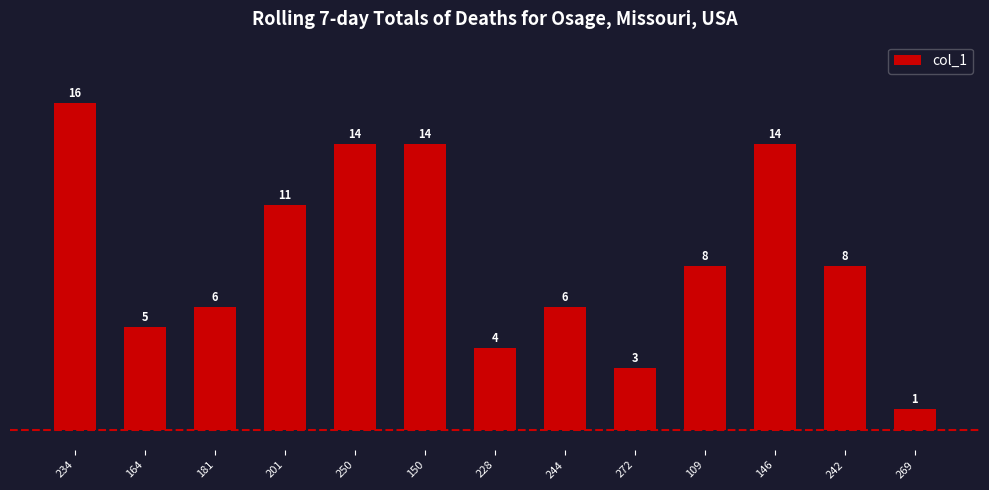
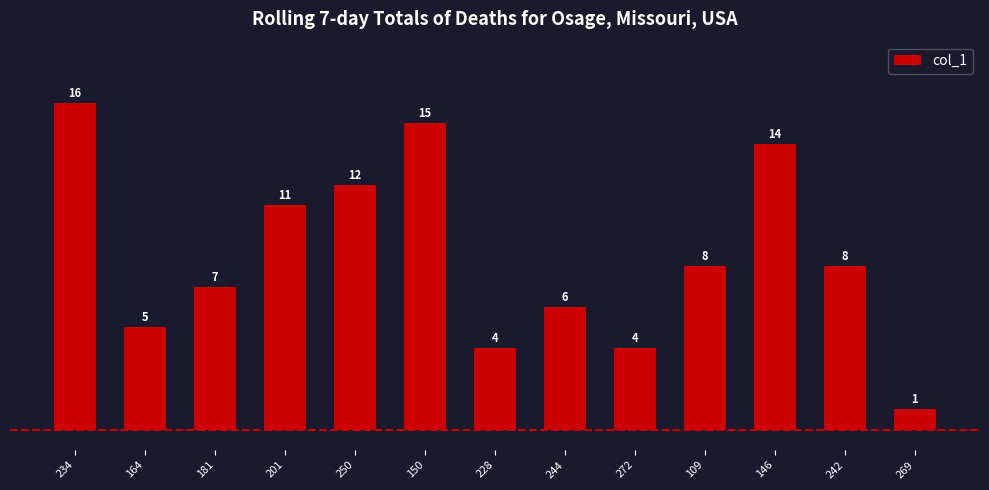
  {
    "234": 16,
    "164": 5,
-   "181": 6,
+   "181": 7,
    "201": 11,
-   "250": 14,
-   "150": 14,
+   "250": 12,
+   "150": 15,
    "228": 4,
    "244": 6,
-   "272": 3,
+   "272": 4,
    "109": 8,
    "146": 14,
    "242": 8,
    "269": 1
  }
